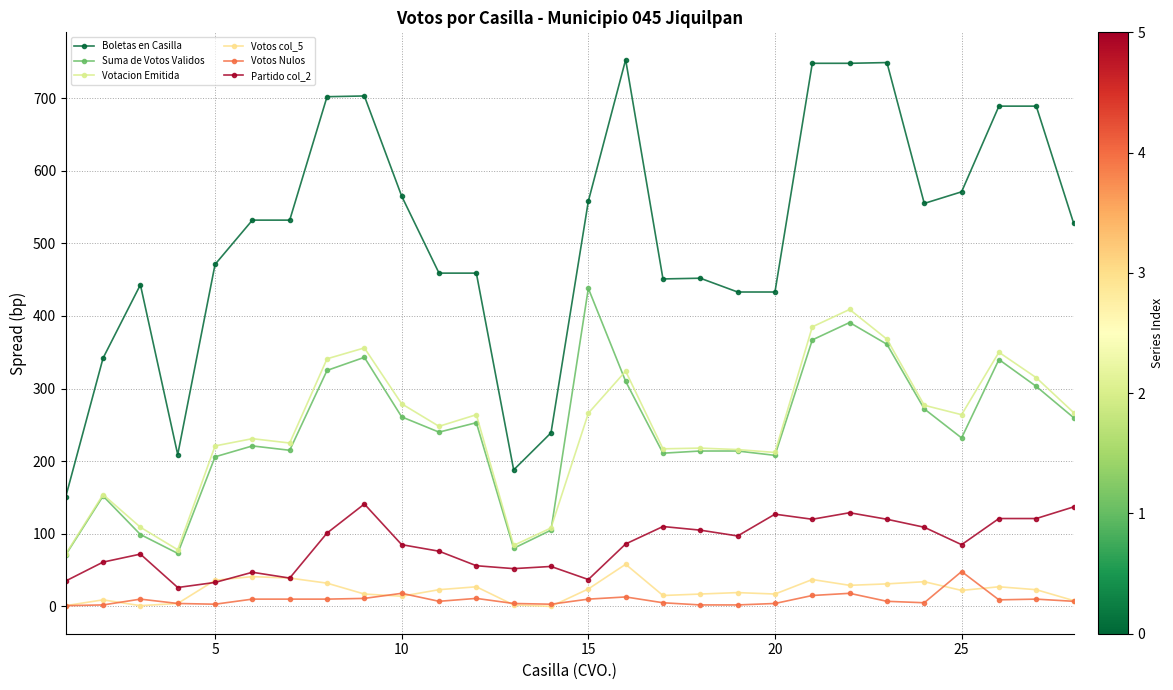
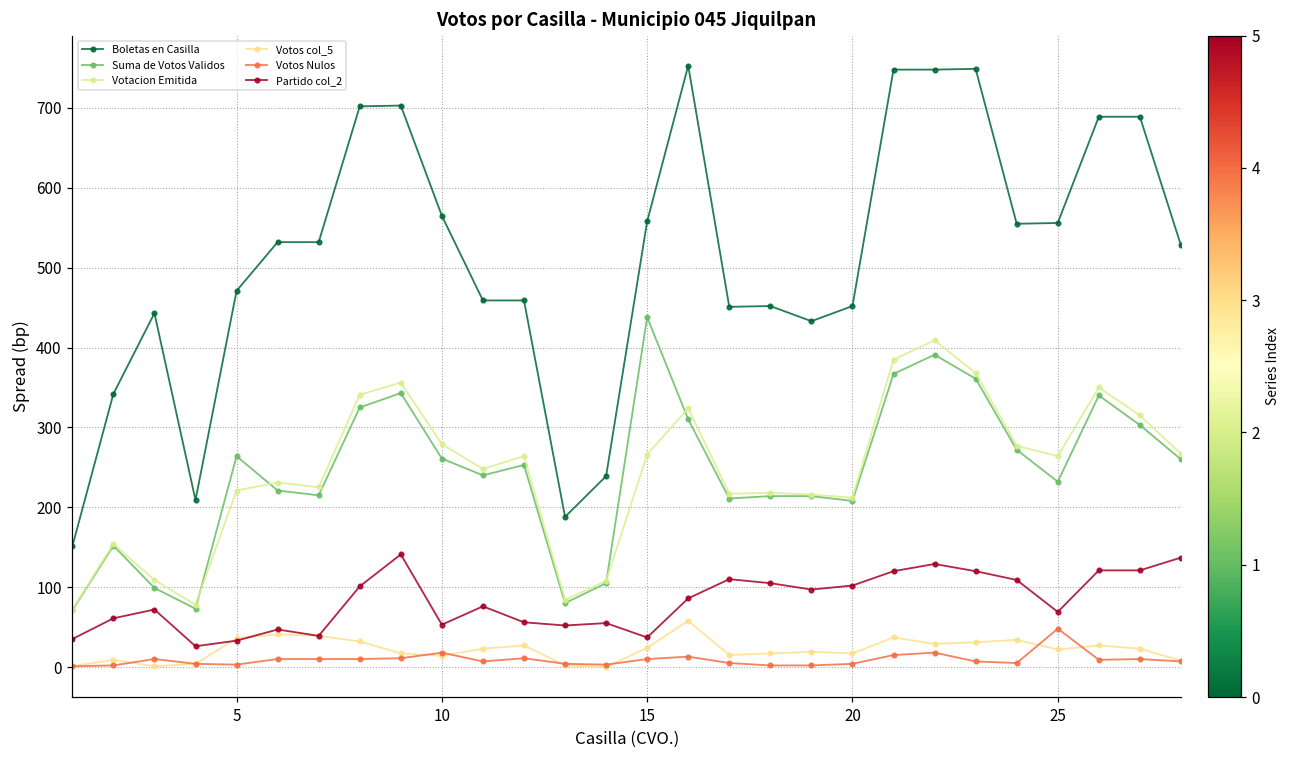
  {
    "Boletas en Casilla": {
      "5": 470,
      "10": 570,
      "15": 560,
-     "20": 430,
-     "25": 570
+     "20": 450,
+     "25": 560
    },
    "Suma de Votos Validos": {
-     "5": 210,
+     "5": 260,
      "10": 260,
      "15": 440,
      "20": 210,
      "25": 230
    },
    "Votos Nulos": {
      "5": 0,
      "10": 20,
      "15": 10,
      "20": 0,
      "25": 50
    },
    "Partido col_2": {
-     "10": 90,
+     "10": 50,
      "15": 40,
-     "20": 130,
-     "25": 90
+     "20": 100,
+     "25": 70
    }
  }
